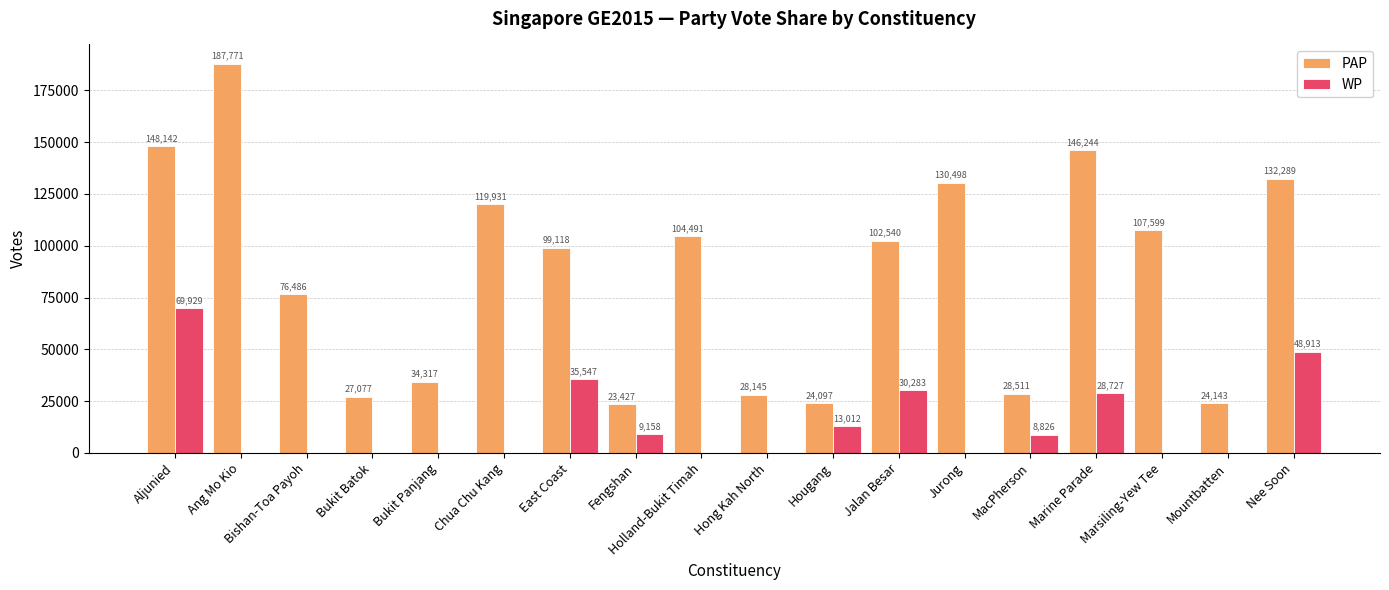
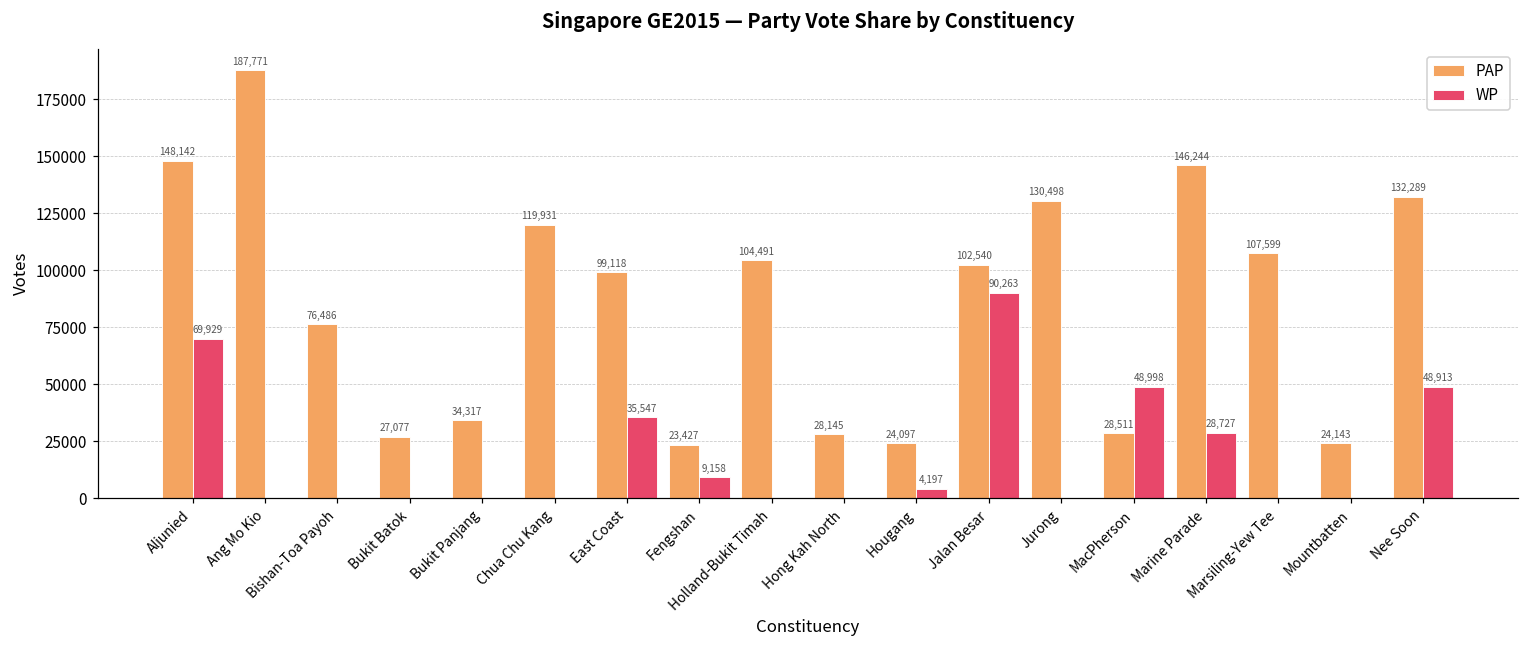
  {
    "PAP": {
      "Aljunied": "148,142",
      "Ang Mo Kio": "187,771",
      "Bishan-Toa Payoh": "76,486",
      "Bukit Batok": "27,077",
      "Bukit Panjang": "34,317",
      "Chua Chu Kang": "119,931",
      "East Coast": "99,118",
      "Fengshan": "23,427",
      "Holland-Bukit Timah": "104,491",
      "Hong Kah North": "28,145",
      "Hougang": "24,097",
      "Jalan Besar": "102,540",
      "Jurong": "130,498",
      "MacPherson": "28,511",
      "Marine Parade": "146,244",
      "Marsiling-Yew Tee": "107,599",
      "Mountbatten": "24,143",
      "Nee Soon": "132,289"
    },
    "WP": {
      "Aljunied": "69,929",
      "East Coast": "35,547",
      "Fengshan": "9,158",
-     "Hougang": "13,012",
-     "Jalan Besar": "30,283",
-     "MacPherson": "8,826",
+     "Hougang": "4,197",
+     "Jalan Besar": "90,263",
+     "MacPherson": "48,998",
      "Marine Parade": "28,727",
      "Nee Soon": "48,913"
    }
  }
